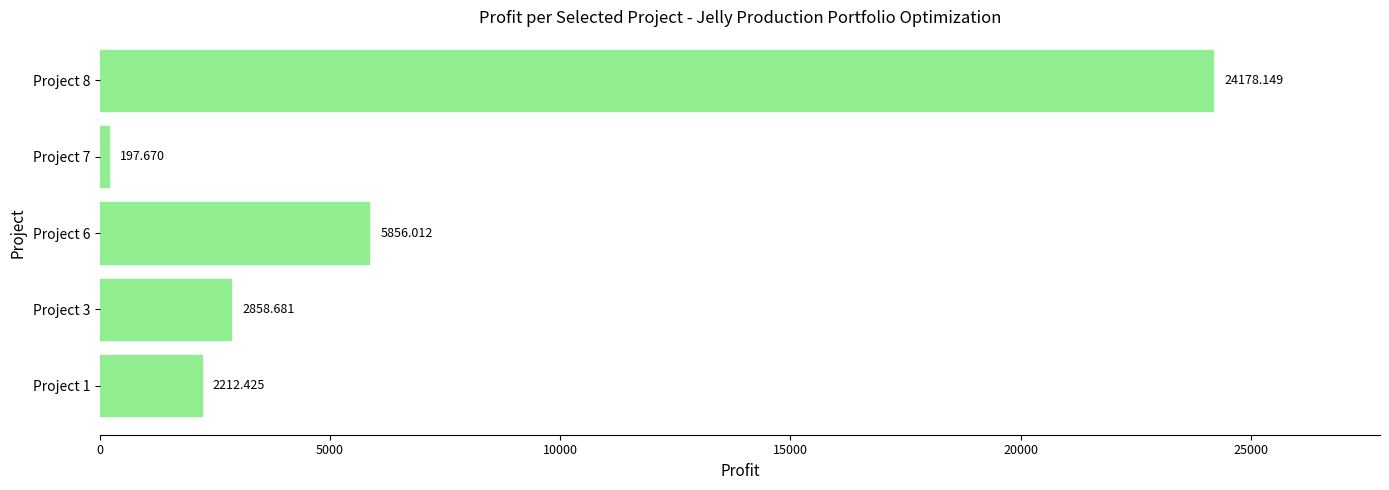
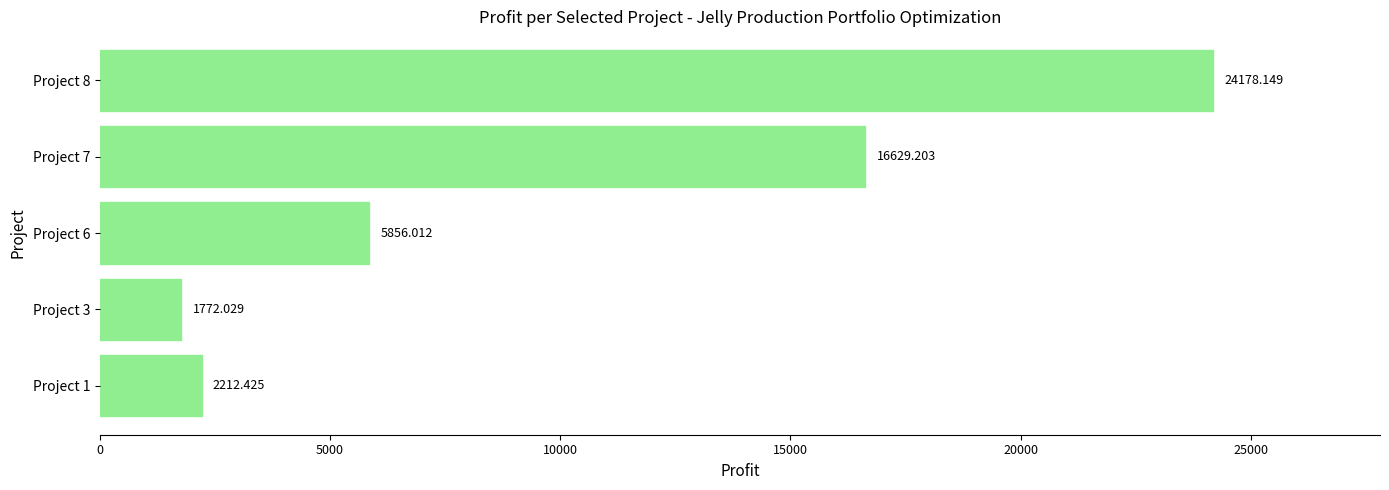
  {
    "Project 8": 24178.149,
-   "Project 7": 197.670,
+   "Project 7": 16629.203,
    "Project 6": 5856.012,
-   "Project 3": 2858.681,
+   "Project 3": 1772.029,
    "Project 1": 2212.425
  }
